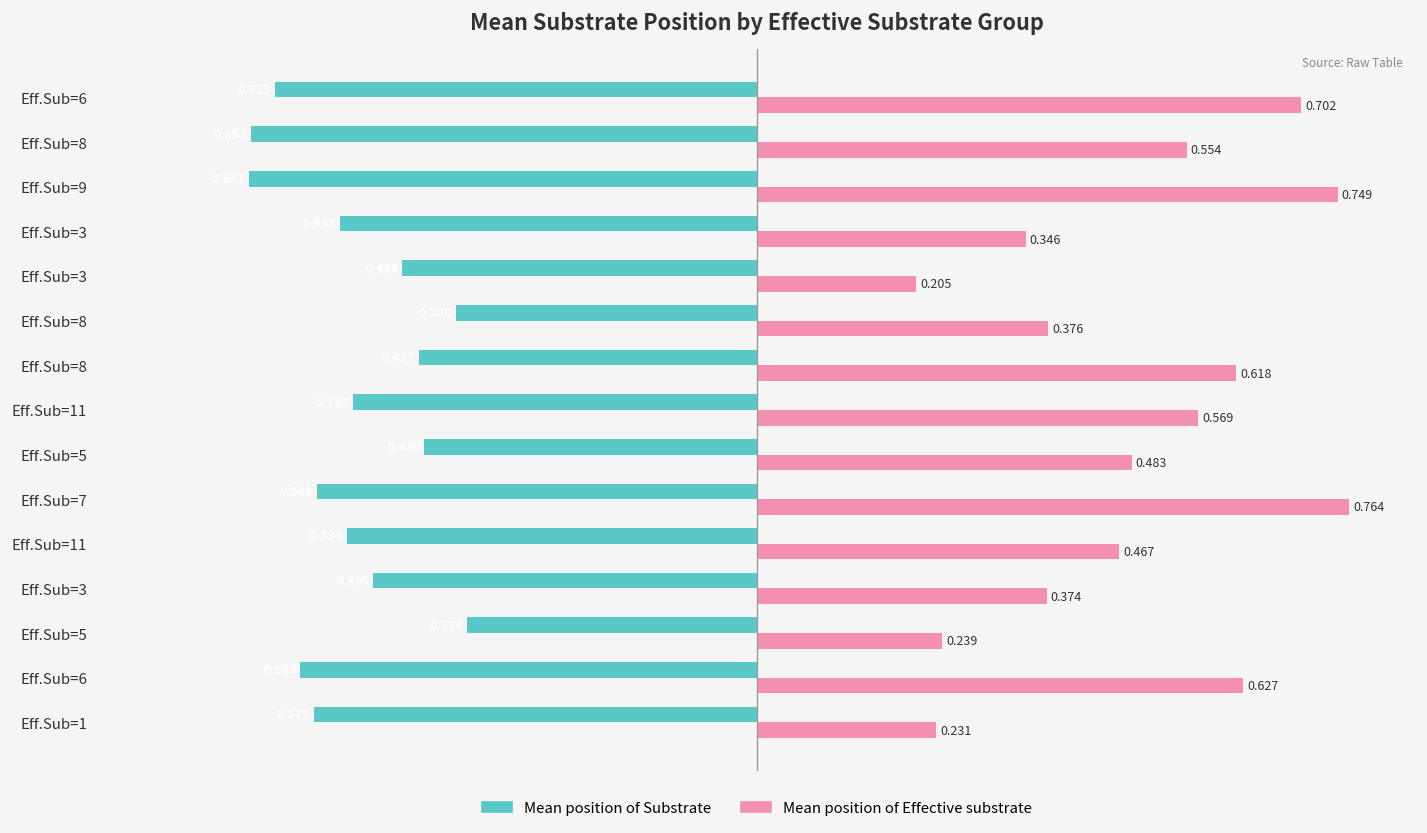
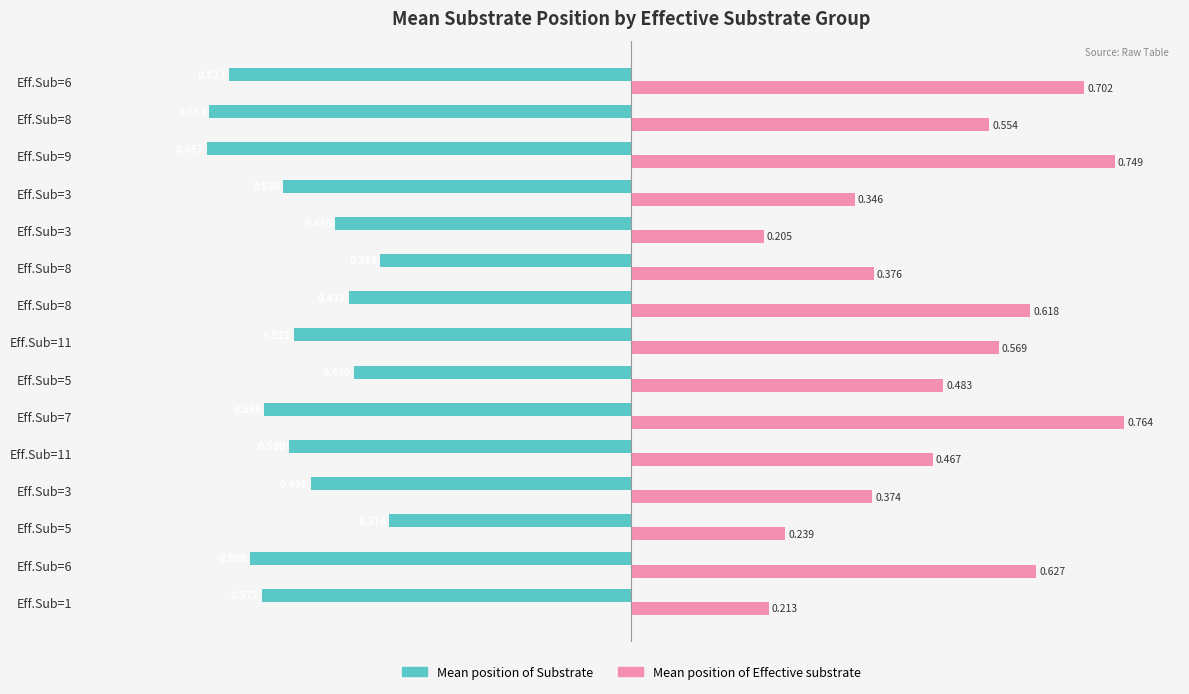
  {
    "Mean position of Effective substrate": {
      "Eff.Sub=9": 0.749,
      "Eff.Sub=7": 0.764,
-     "Eff.Sub=1": 0.231
+     "Eff.Sub=1": 0.213
    }
  }
